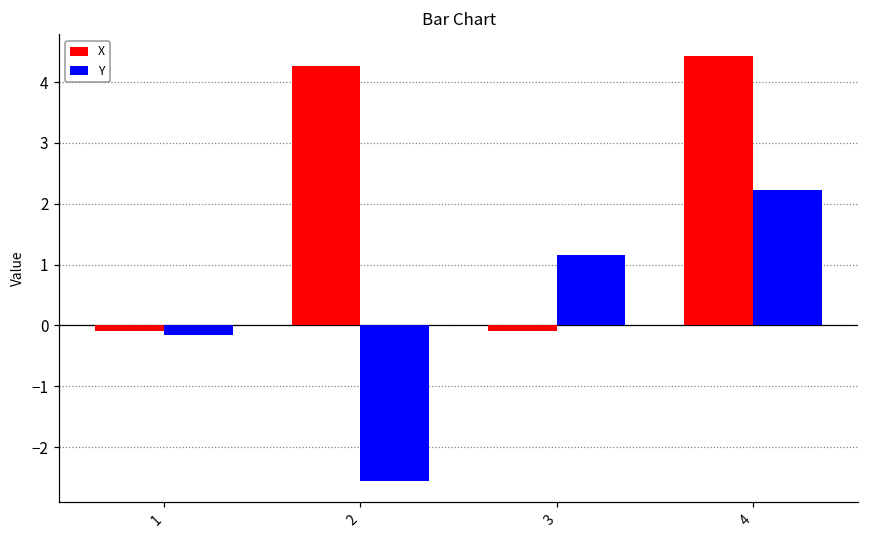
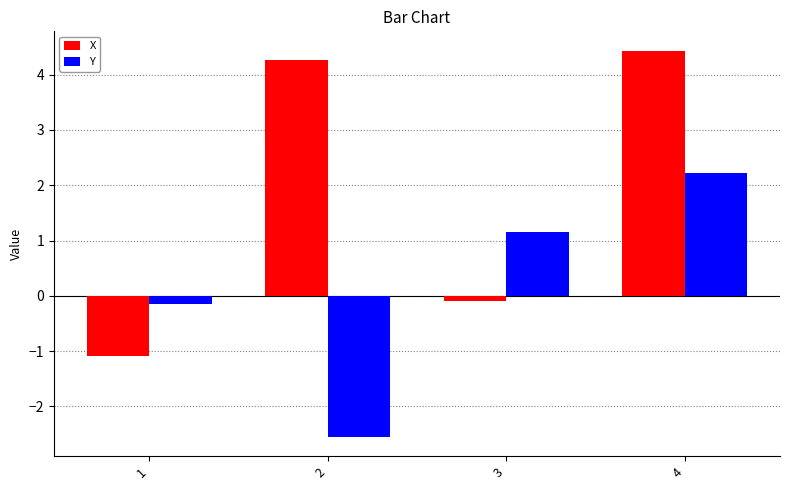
  {
    "X": {
-     "1": -0.1,
+     "1": -1.1,
      "2": 4.3,
      "3": -0.1,
      "4": 4.4
    },
    "Y": {
      "1": -0.2,
      "2": -2.6,
      "3": 1.2,
      "4": 2.2
    }
  }
